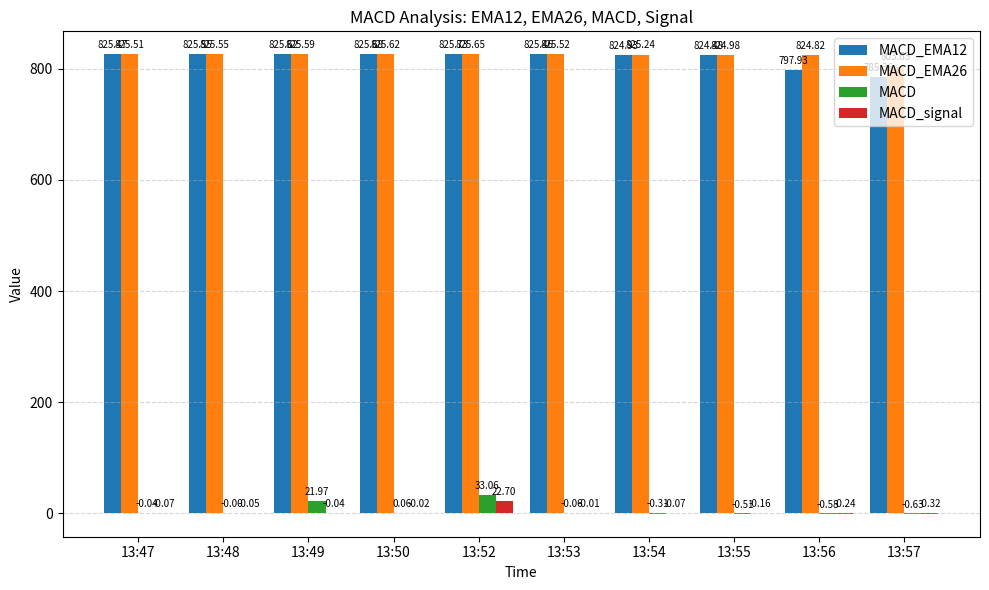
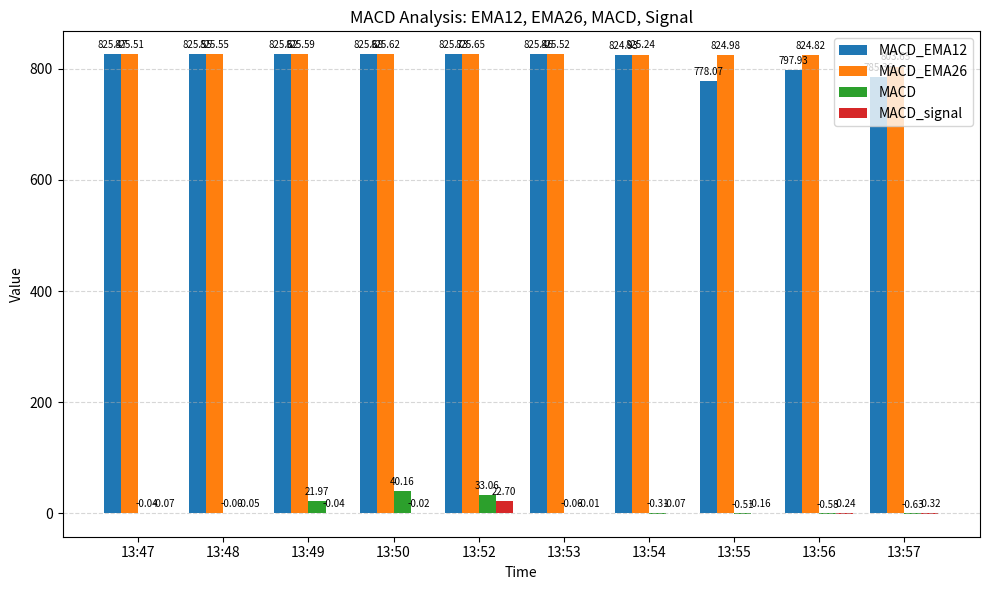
  {
    "MACD_EMA12": {
-     "13:55": 824.48,
+     "13:55": 778.07,
      "13:56": 797.93
    },
    "MACD_EMA26": {
      "13:56": 824.82
    },
    "MACD": {
      "13:49": 21.97,
-     "13:50": 0.06,
+     "13:50": 40.16,
      "13:52": 33.06
    },
    "MACD_signal": {
      "13:49": -0.04,
      "13:52": 22.70
    }
  }
